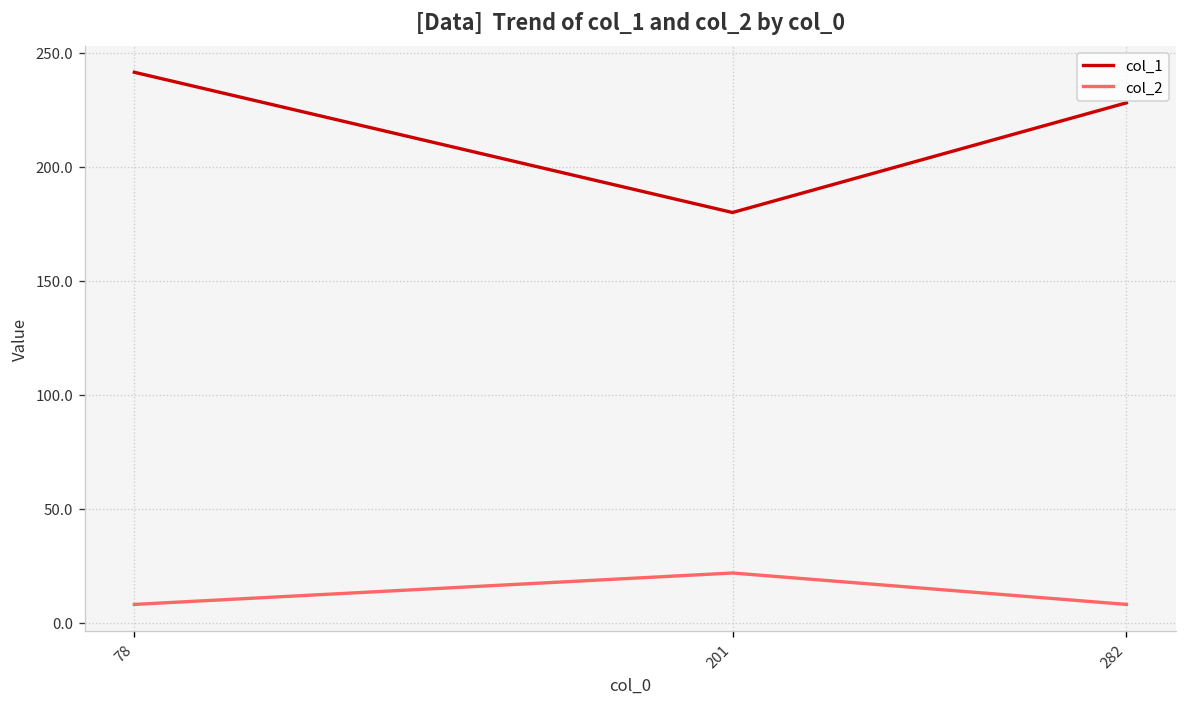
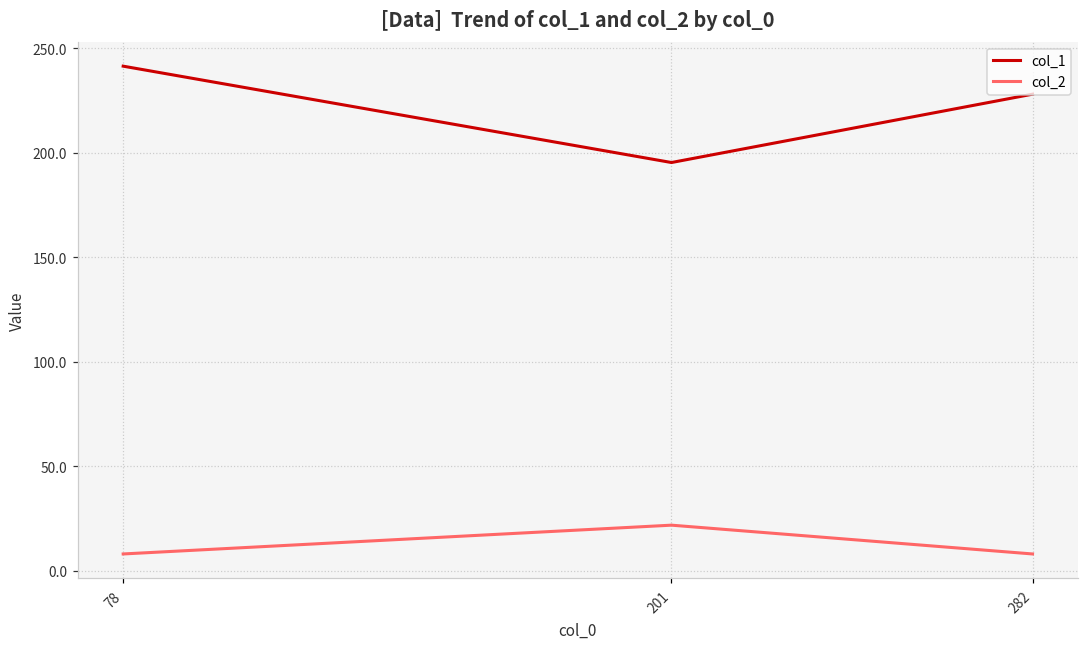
  {
    "col_1": {
      "78": 242,
-     "201": 180
+     "201": 195
    },
    "col_2": {
      "78": 8,
      "201": 22,
      "282": 8
    }
  }
